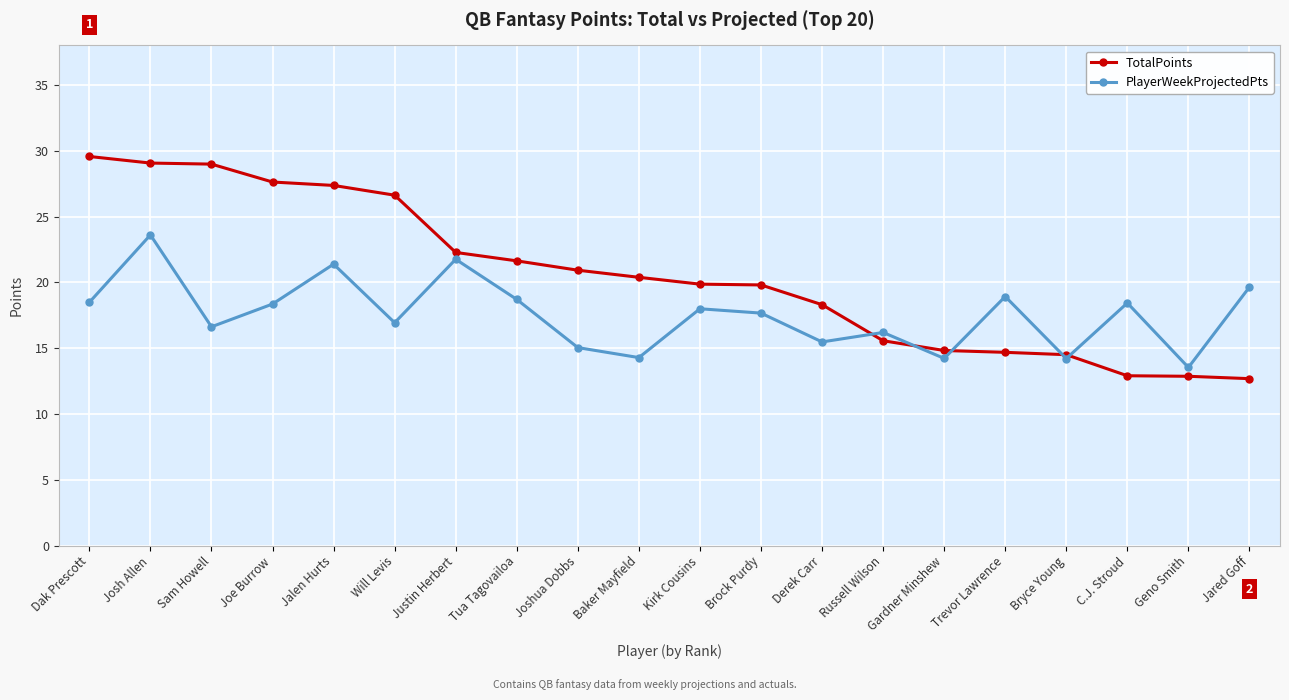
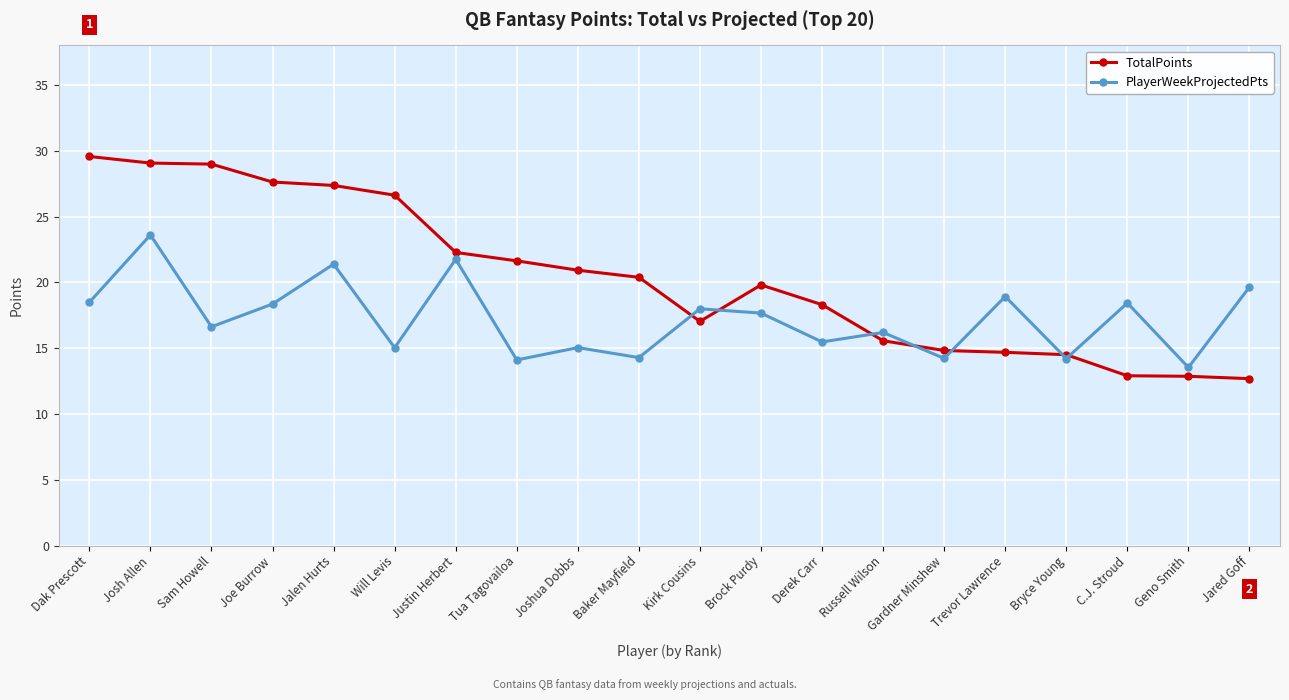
  {
    "TotalPoints": {
      "Dak Prescott": 29.6,
      "Josh Allen": 29.1,
      "Sam Howell": 29.0,
      "Joe Burrow": 27.6,
      "Jalen Hurts": 27.4,
      "Will Levis": 26.6,
      "Justin Herbert": 22.3,
      "Tua Tagovailoa": 21.6,
      "Joshua Dobbs": 20.9,
      "Baker Mayfield": 20.4,
-     "Kirk Cousins": 19.9,
+     "Kirk Cousins": 17.0,
      "Brock Purdy": 19.8,
      "Derek Carr": 18.3,
      "Russell Wilson": 15.6,
      "Gardner Minshew": 14.8,
      "Trevor Lawrence": 14.7,
      "Bryce Young": 14.5,
      "C.J. Stroud": 12.9,
      "Geno Smith": 12.9,
      "Jared Goff": 12.7
    },
    "PlayerWeekProjectedPts": {
      "Dak Prescott": 18.5,
      "Josh Allen": 23.6,
      "Sam Howell": 16.6,
      "Joe Burrow": 18.4,
      "Jalen Hurts": 21.4,
-     "Will Levis": 16.9,
+     "Will Levis": 15.0,
      "Justin Herbert": 21.8,
-     "Tua Tagovailoa": 18.7,
+     "Tua Tagovailoa": 14.1,
      "Joshua Dobbs": 15.0,
      "Baker Mayfield": 14.3,
      "Kirk Cousins": 18.0,
      "Brock Purdy": 17.7,
      "Derek Carr": 15.5,
      "Russell Wilson": 16.2,
      "Gardner Minshew": 14.2,
      "Trevor Lawrence": 18.9,
      "Bryce Young": 14.2,
      "C.J. Stroud": 18.4,
      "Geno Smith": 13.5,
      "Jared Goff": 19.6
    }
  }
